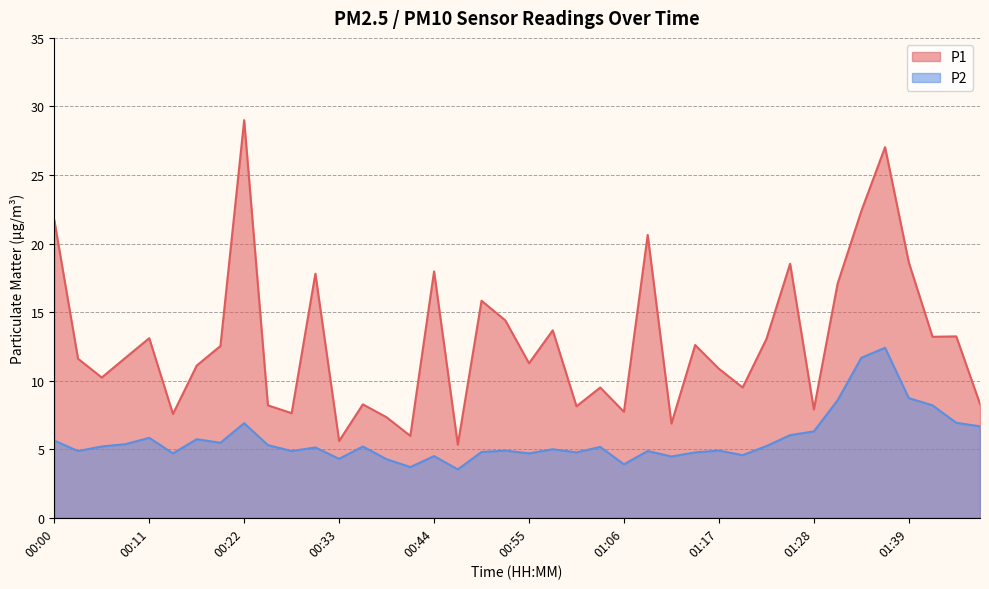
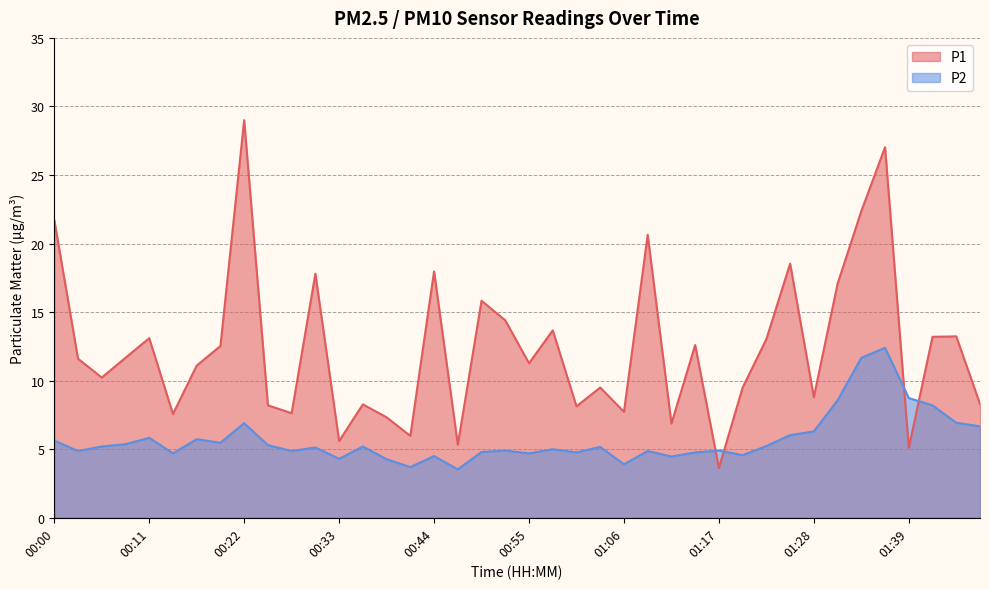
  {
    "P1": {
      "00:00": 21.7,
      "00:11": 13.1,
      "00:22": 29.0,
      "00:33": 5.6,
      "00:44": 18.0,
      "00:55": 11.3,
      "01:06": 7.7,
-     "01:17": 10.9,
-     "01:28": 7.9,
-     "01:39": 18.6
+     "01:17": 3.6,
+     "01:28": 8.8,
+     "01:39": 5.1
    },
    "P2": {
      "00:00": 5.6,
      "00:11": 5.8,
      "00:22": 6.9,
      "00:33": 4.3,
      "00:44": 4.5,
      "00:55": 4.7,
      "01:06": 3.9,
      "01:17": 4.9,
      "01:28": 6.3,
      "01:39": 8.7
    }
  }
